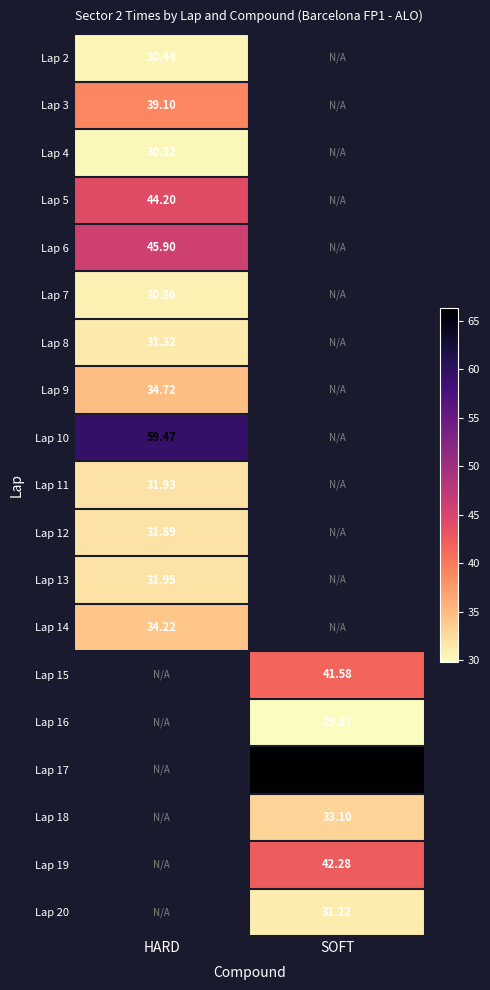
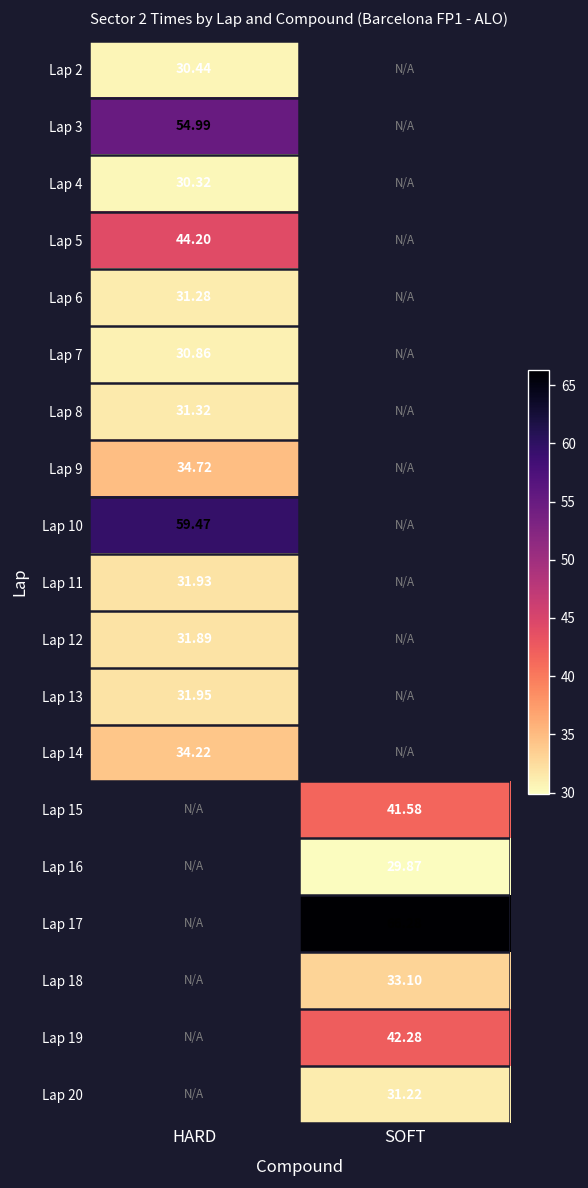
  {
    "Lap 2": {
      "HARD": 30.44
    },
    "Lap 3": {
-     "HARD": 39.10
+     "HARD": 54.99
    },
    "Lap 4": {
      "HARD": 30.32
    },
    "Lap 5": {
      "HARD": 44.20
    },
    "Lap 6": {
-     "HARD": 45.90
+     "HARD": 31.28
    },
    "Lap 7": {
      "HARD": 30.86
    },
    "Lap 8": {
      "HARD": 31.32
    },
    "Lap 9": {
      "HARD": 34.72
    },
    "Lap 10": {
      "HARD": 59.47
    },
    "Lap 11": {
      "HARD": 31.93
    },
    "Lap 12": {
      "HARD": 31.89
    },
    "Lap 13": {
      "HARD": 31.95
    },
    "Lap 14": {
      "HARD": 34.22
    },
    "Lap 15": {
      "SOFT": 41.58
    },
    "Lap 16": {
      "SOFT": 29.87
    },
    "Lap 18": {
      "SOFT": 33.10
    },
    "Lap 19": {
      "SOFT": 42.28
    },
    "Lap 20": {
      "SOFT": 31.22
    }
  }
